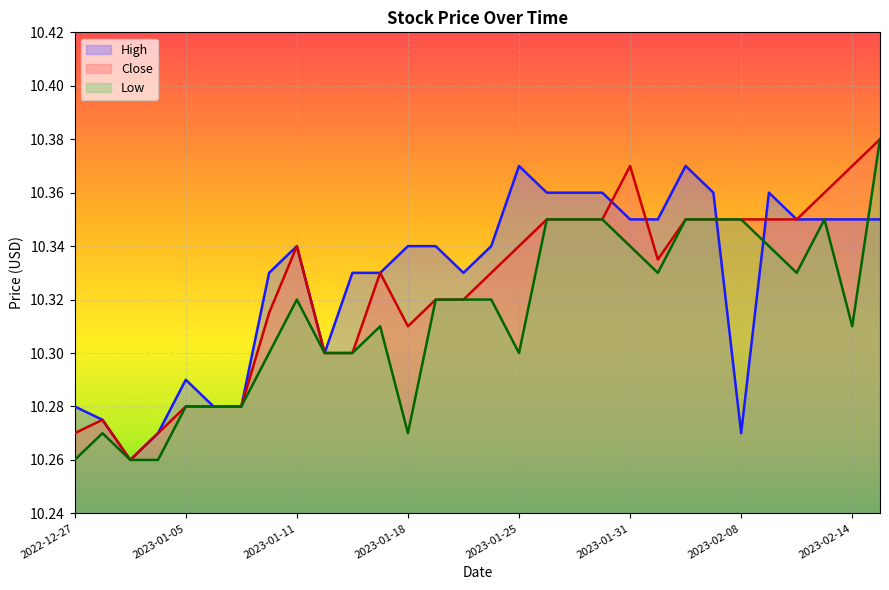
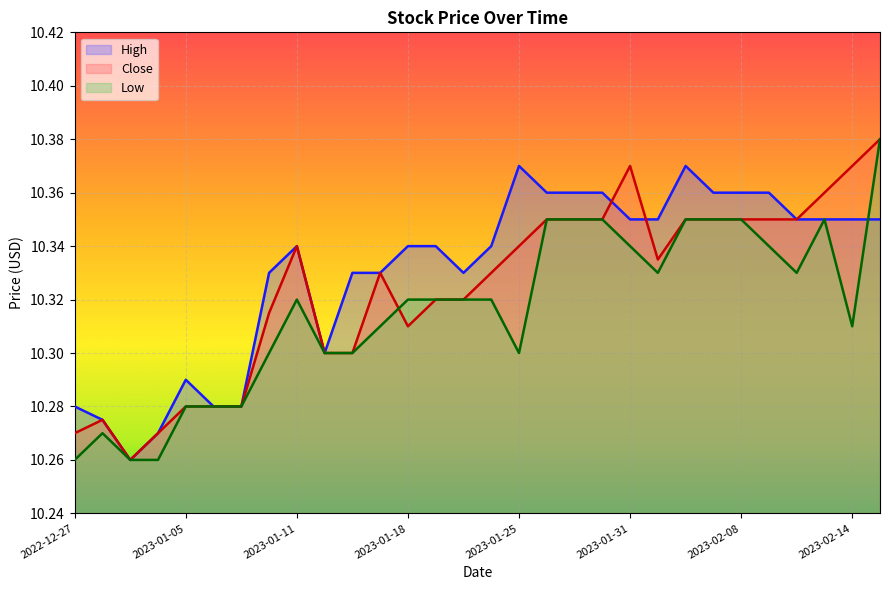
  {
    "High": {
      "2022-12-27": 10.28,
      "2023-01-05": 10.29,
      "2023-01-18": 10.34,
      "2023-01-25": 10.37,
      "2023-01-31": 10.35,
-     "2023-02-08": 10.27,
+     "2023-02-08": 10.36,
      "2023-02-14": 10.35
    },
    "Close": {
      "2022-12-27": 10.27,
      "2023-01-18": 10.31,
      "2023-01-25": 10.34,
      "2023-01-31": 10.37,
      "2023-02-14": 10.37
    },
    "Low": {
      "2022-12-27": 10.26,
      "2023-01-11": 10.32,
-     "2023-01-18": 10.27,
+     "2023-01-18": 10.32,
      "2023-01-25": 10.30,
      "2023-01-31": 10.34,
      "2023-02-14": 10.31
    }
  }
